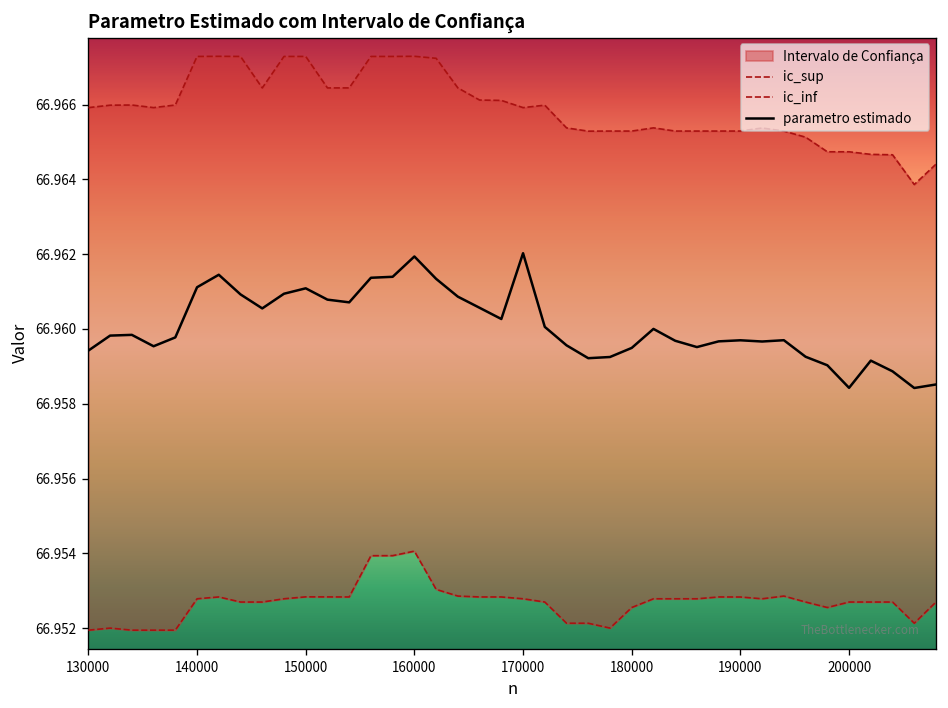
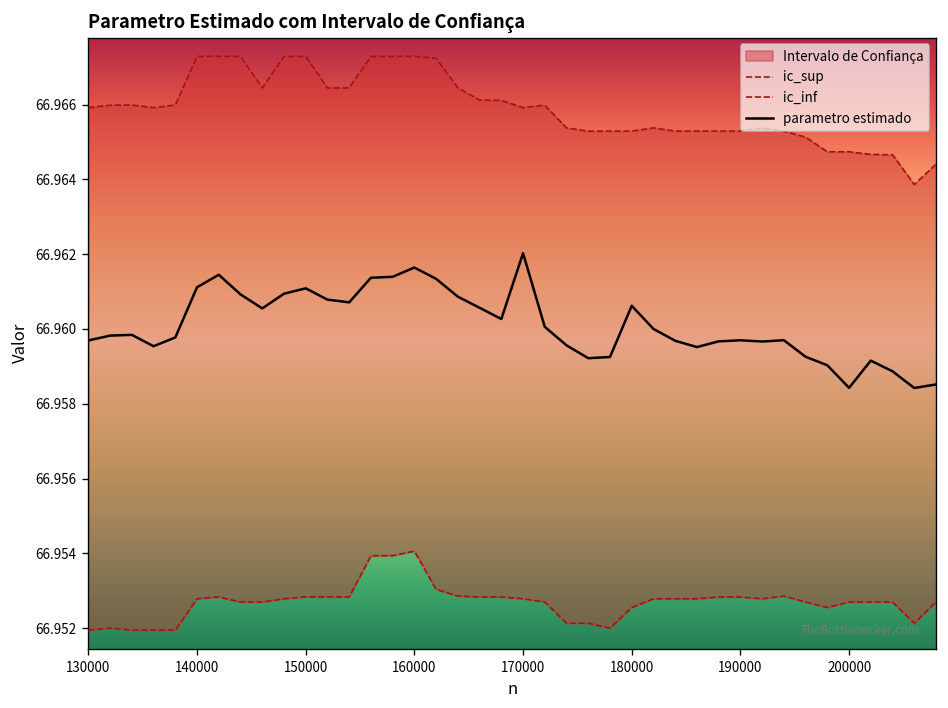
  {
    "parametro estimado": {
-     "130000": 66.9594,
+     "130000": 66.9597,
      "140000": 66.9611,
      "150000": 66.9611,
-     "160000": 66.9619,
+     "160000": 66.9616,
      "170000": 66.9620,
-     "180000": 66.9595,
+     "180000": 66.9606,
      "190000": 66.9597,
      "200000": 66.9584
    }
  }
